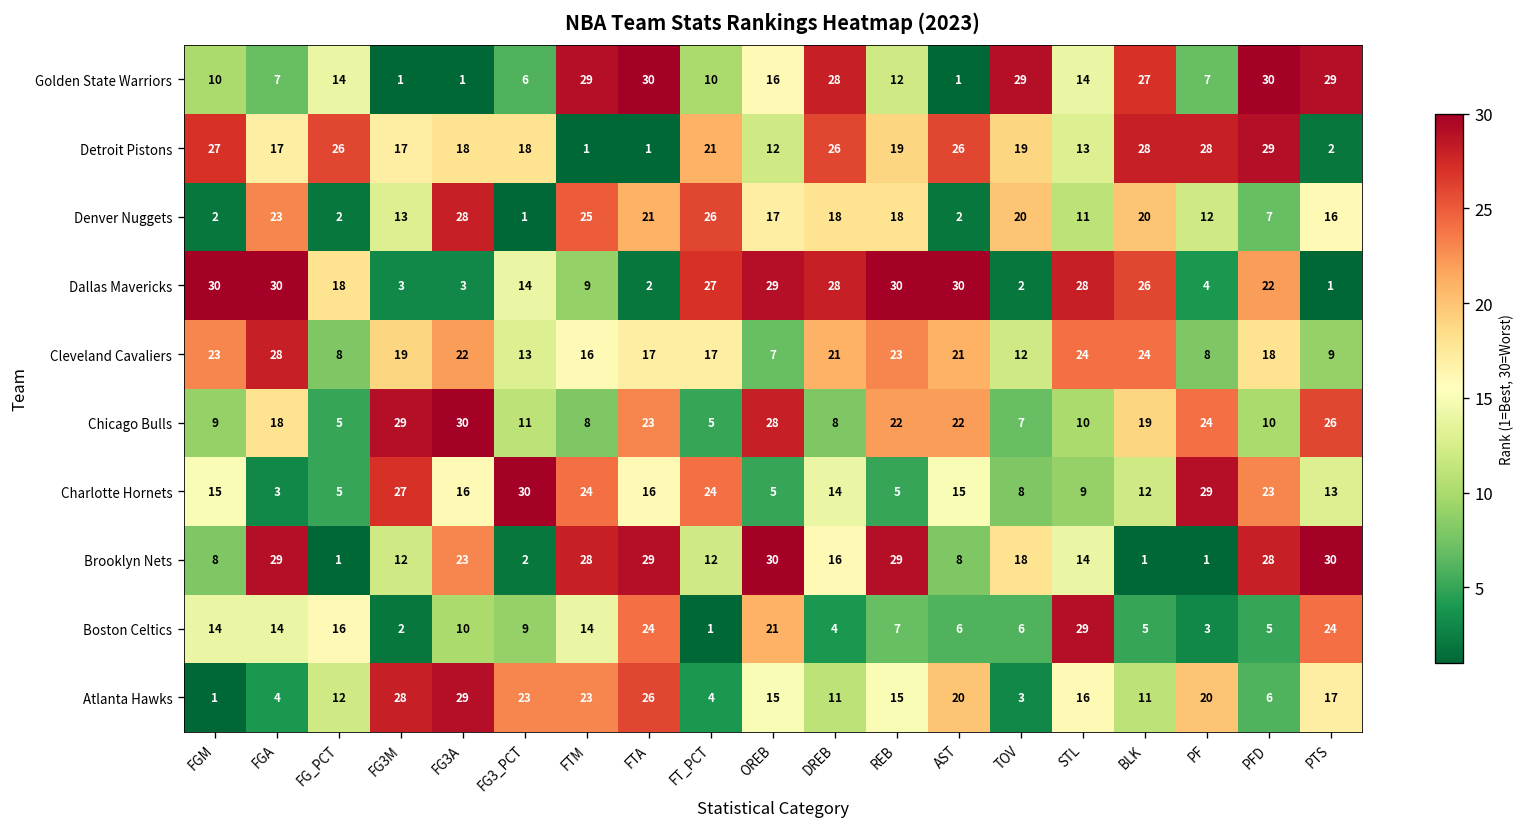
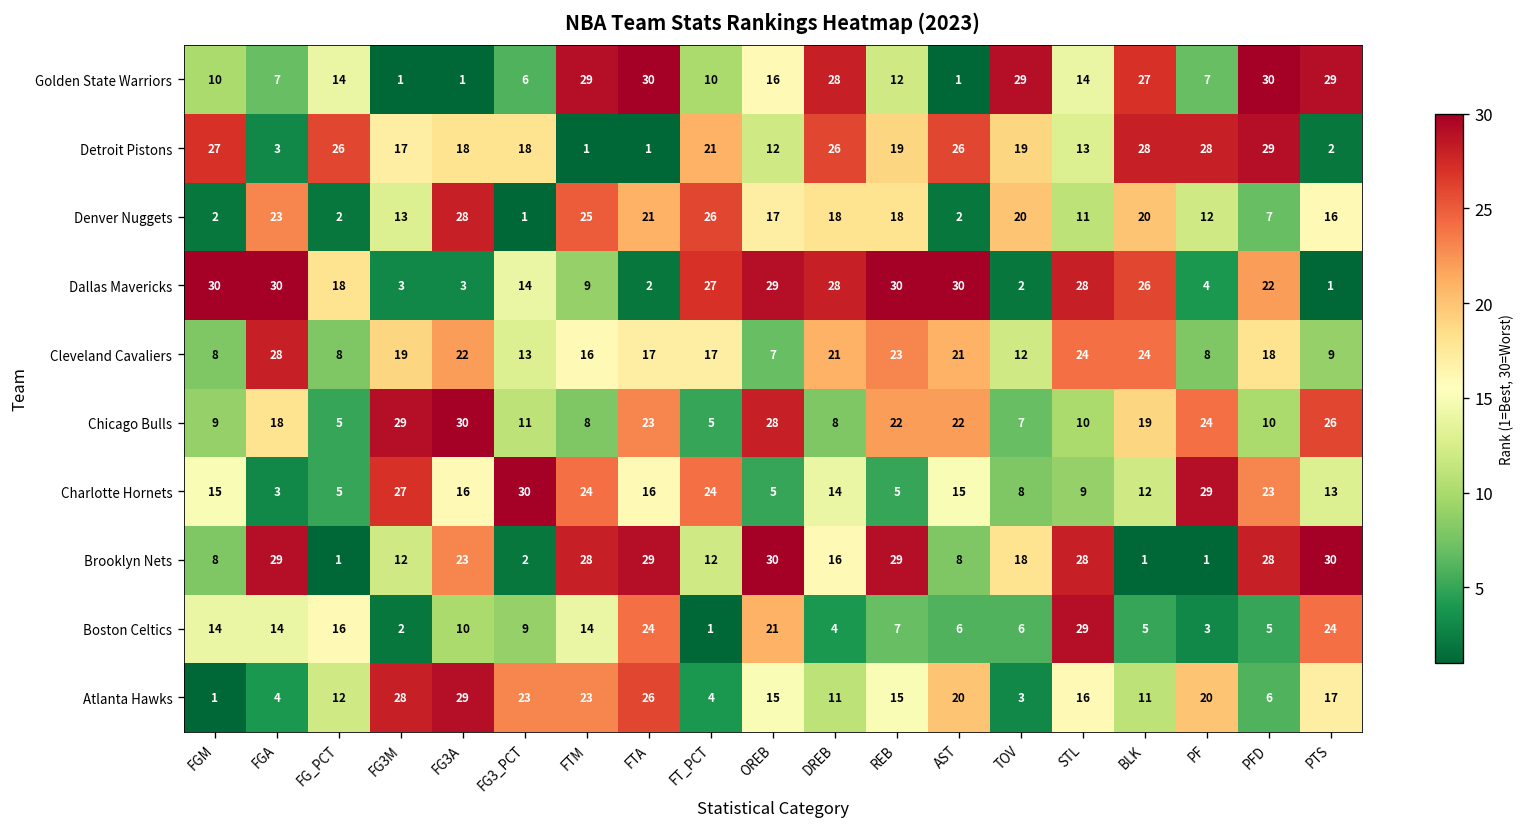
  {
    "Golden State Warriors": {
      "FGM": 10,
      "FGA": 7,
      "FG_PCT": 14,
      "FG3M": 1,
      "FG3A": 1,
      "FG3_PCT": 6,
      "FTM": 29,
      "FTA": 30,
      "FT_PCT": 10,
      "OREB": 16,
      "DREB": 28,
      "REB": 12,
      "AST": 1,
      "TOV": 29,
      "STL": 14,
      "BLK": 27,
      "PF": 7,
      "PFD": 30,
      "PTS": 29
    },
    "Detroit Pistons": {
      "FGM": 27,
-     "FGA": 17,
+     "FGA": 3,
      "FG_PCT": 26,
      "FG3M": 17,
      "FG3A": 18,
      "FG3_PCT": 18,
      "FTM": 1,
      "FTA": 1,
      "FT_PCT": 21,
      "OREB": 12,
      "DREB": 26,
      "REB": 19,
      "AST": 26,
      "TOV": 19,
      "STL": 13,
      "BLK": 28,
      "PF": 28,
      "PFD": 29,
      "PTS": 2
    },
    "Denver Nuggets": {
      "FGM": 2,
      "FGA": 23,
      "FG_PCT": 2,
      "FG3M": 13,
      "FG3A": 28,
      "FG3_PCT": 1,
      "FTM": 25,
      "FTA": 21,
      "FT_PCT": 26,
      "OREB": 17,
      "DREB": 18,
      "REB": 18,
      "AST": 2,
      "TOV": 20,
      "STL": 11,
      "BLK": 20,
      "PF": 12,
      "PFD": 7,
      "PTS": 16
    },
    "Dallas Mavericks": {
      "FGM": 30,
      "FGA": 30,
      "FG_PCT": 18,
      "FG3M": 3,
      "FG3A": 3,
      "FG3_PCT": 14,
      "FTM": 9,
      "FTA": 2,
      "FT_PCT": 27,
      "OREB": 29,
      "DREB": 28,
      "REB": 30,
      "AST": 30,
      "TOV": 2,
      "STL": 28,
      "BLK": 26,
      "PF": 4,
      "PFD": 22,
      "PTS": 1
    },
    "Cleveland Cavaliers": {
-     "FGM": 23,
+     "FGM": 8,
      "FGA": 28,
      "FG_PCT": 8,
      "FG3M": 19,
      "FG3A": 22,
      "FG3_PCT": 13,
      "FTM": 16,
      "FTA": 17,
      "FT_PCT": 17,
      "OREB": 7,
      "DREB": 21,
      "REB": 23,
      "AST": 21,
      "TOV": 12,
      "STL": 24,
      "BLK": 24,
      "PF": 8,
      "PFD": 18,
      "PTS": 9
    },
    "Chicago Bulls": {
      "FGM": 9,
      "FGA": 18,
      "FG_PCT": 5,
      "FG3M": 29,
      "FG3A": 30,
      "FG3_PCT": 11,
      "FTM": 8,
      "FTA": 23,
      "FT_PCT": 5,
      "OREB": 28,
      "DREB": 8,
      "REB": 22,
      "AST": 22,
      "TOV": 7,
      "STL": 10,
      "BLK": 19,
      "PF": 24,
      "PFD": 10,
      "PTS": 26
    },
    "Charlotte Hornets": {
      "FGM": 15,
      "FGA": 3,
      "FG_PCT": 5,
      "FG3M": 27,
      "FG3A": 16,
      "FG3_PCT": 30,
      "FTM": 24,
      "FTA": 16,
      "FT_PCT": 24,
      "OREB": 5,
      "DREB": 14,
      "REB": 5,
      "AST": 15,
      "TOV": 8,
      "STL": 9,
      "BLK": 12,
      "PF": 29,
      "PFD": 23,
      "PTS": 13
    },
    "Brooklyn Nets": {
      "FGM": 8,
      "FGA": 29,
      "FG_PCT": 1,
      "FG3M": 12,
      "FG3A": 23,
      "FG3_PCT": 2,
      "FTM": 28,
      "FTA": 29,
      "FT_PCT": 12,
      "OREB": 30,
      "DREB": 16,
      "REB": 29,
      "AST": 8,
      "TOV": 18,
-     "STL": 14,
+     "STL": 28,
      "BLK": 1,
      "PF": 1,
      "PFD": 28,
      "PTS": 30
    },
    "Boston Celtics": {
      "FGM": 14,
      "FGA": 14,
      "FG_PCT": 16,
      "FG3M": 2,
      "FG3A": 10,
      "FG3_PCT": 9,
      "FTM": 14,
      "FTA": 24,
      "FT_PCT": 1,
      "OREB": 21,
      "DREB": 4,
      "REB": 7,
      "AST": 6,
      "TOV": 6,
      "STL": 29,
      "BLK": 5,
      "PF": 3,
      "PFD": 5,
      "PTS": 24
    },
    "Atlanta Hawks": {
      "FGM": 1,
      "FGA": 4,
      "FG_PCT": 12,
      "FG3M": 28,
      "FG3A": 29,
      "FG3_PCT": 23,
      "FTM": 23,
      "FTA": 26,
      "FT_PCT": 4,
      "OREB": 15,
      "DREB": 11,
      "REB": 15,
      "AST": 20,
      "TOV": 3,
      "STL": 16,
      "BLK": 11,
      "PF": 20,
      "PFD": 6,
      "PTS": 17
    }
  }
